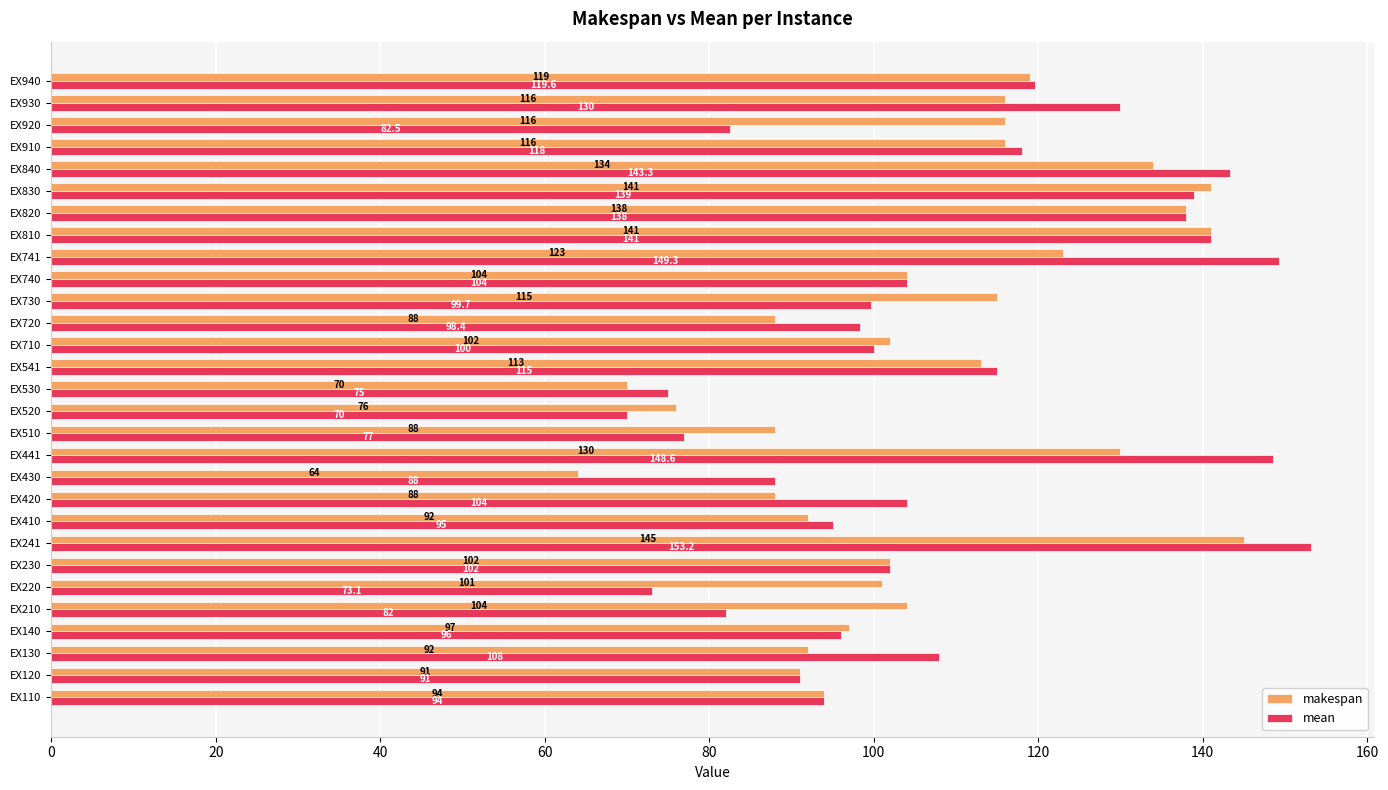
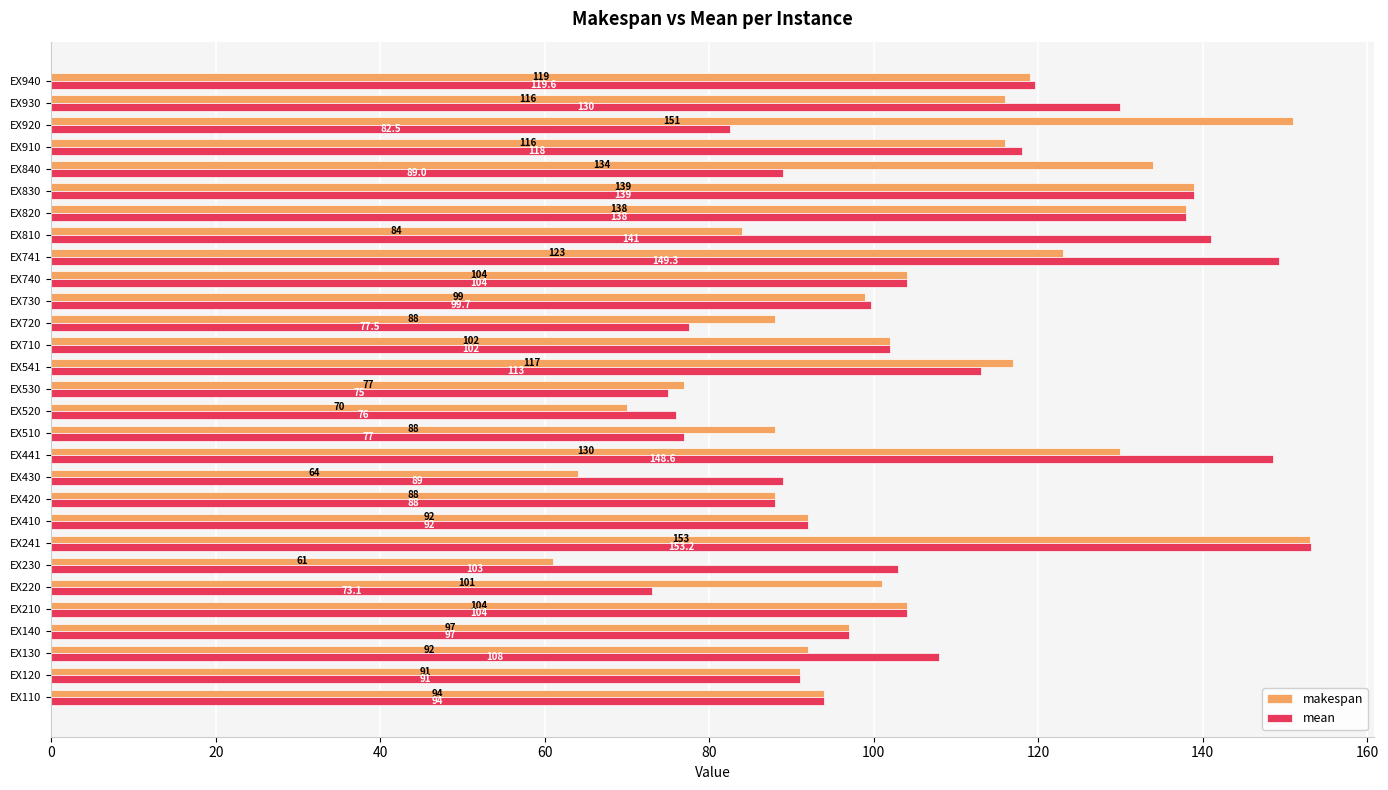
  {
    "makespan": {
      "EX930": 116,
-     "EX920": 116,
+     "EX920": 151,
      "EX910": 116,
      "EX840": 134,
-     "EX830": 141,
-     "EX810": 141,
+     "EX830": 139,
+     "EX810": 84,
      "EX741": 123,
-     "EX730": 115,
+     "EX730": 99,
      "EX720": 88,
-     "EX541": 113,
-     "EX530": 70,
-     "EX520": 76,
+     "EX541": 117,
+     "EX530": 77,
+     "EX520": 70,
      "EX510": 88,
      "EX441": 130,
      "EX430": 64,
-     "EX241": 145,
-     "EX230": 102,
+     "EX241": 153,
+     "EX230": 61,
      "EX220": 101,
      "EX130": 92
    },
    "mean": {
      "EX930": 130,
      "EX920": 82.5,
      "EX910": 118,
-     "EX840": 143.3,
+     "EX840": 89.0,
      "EX810": 141,
      "EX741": 149.3,
      "EX730": 99.7,
-     "EX720": 98.4,
-     "EX710": 100,
-     "EX541": 115,
+     "EX720": 77.5,
+     "EX710": 102,
+     "EX541": 113,
      "EX530": 75,
-     "EX520": 70,
+     "EX520": 76,
      "EX510": 77,
      "EX441": 148.6,
-     "EX430": 88,
-     "EX420": 104,
-     "EX410": 95,
-     "EX230": 102,
+     "EX430": 89,
+     "EX420": 88,
+     "EX410": 92,
+     "EX230": 103,
      "EX220": 73.1,
-     "EX210": 82,
-     "EX140": 96,
+     "EX210": 104,
+     "EX140": 97,
      "EX130": 108
    }
  }
